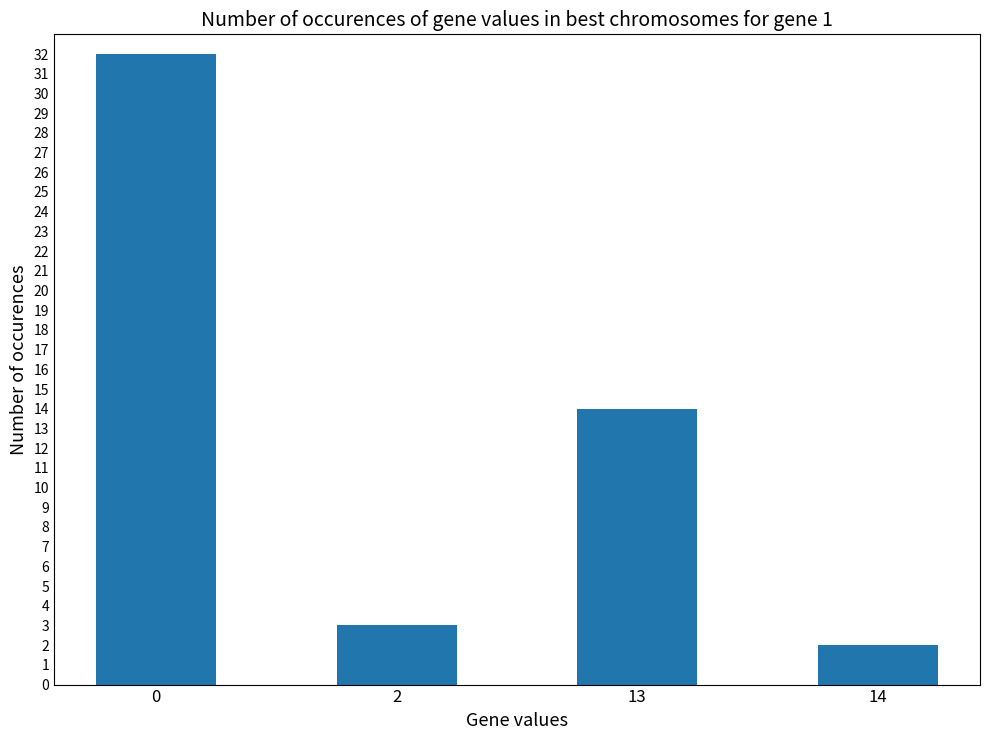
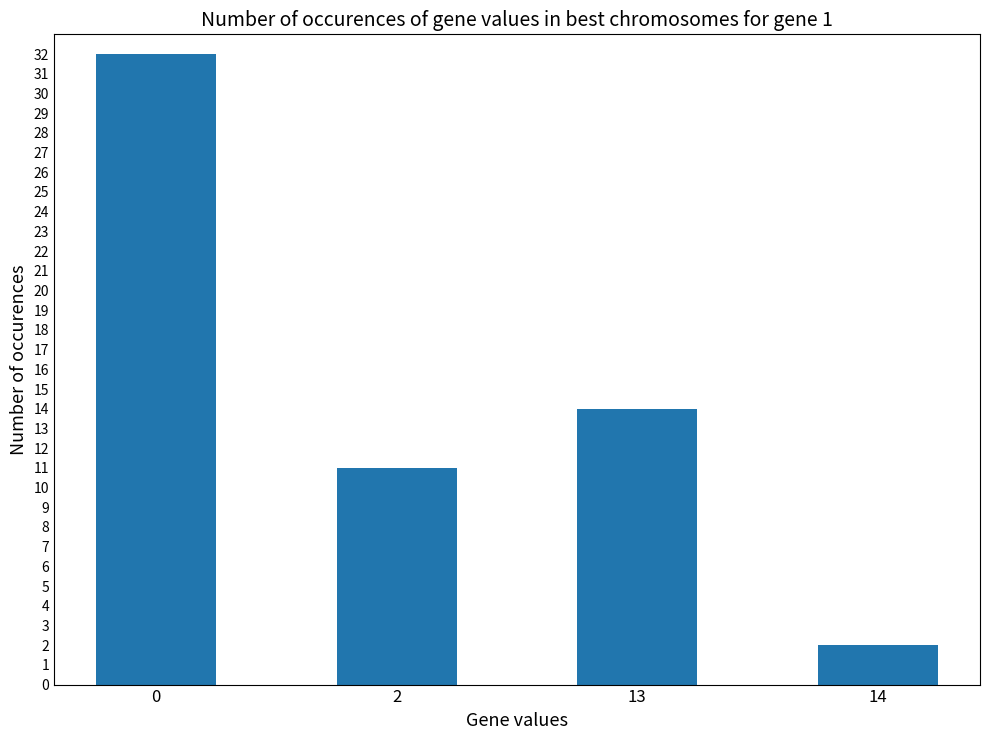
  {
    "0": 32,
-   "2": 3,
+   "2": 11,
    "13": 14,
    "14": 2
  }
